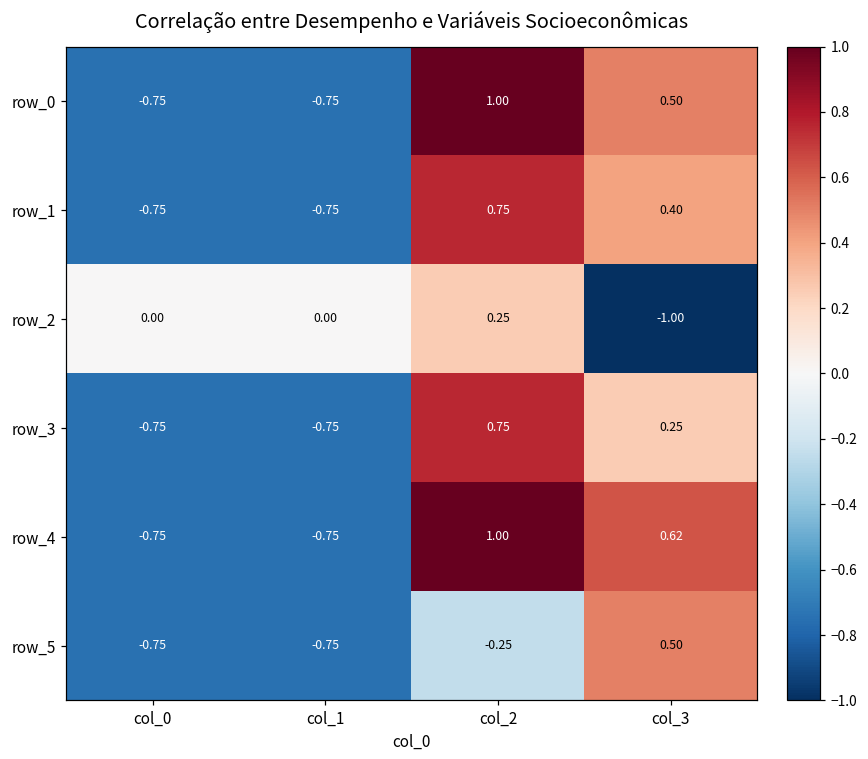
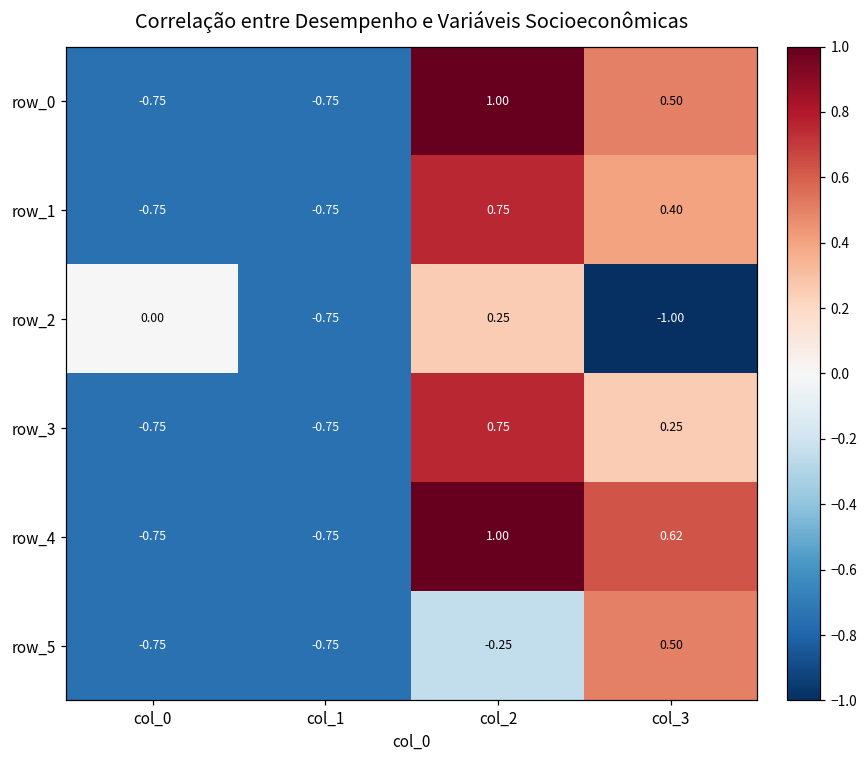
  {
    "row_0": {
      "col_0": -0.75,
      "col_1": -0.75,
      "col_2": 1.00,
      "col_3": 0.50
    },
    "row_1": {
      "col_0": -0.75,
      "col_1": -0.75,
      "col_2": 0.75,
      "col_3": 0.40
    },
    "row_2": {
      "col_0": 0.00,
-     "col_1": 0.00,
+     "col_1": -0.75,
      "col_2": 0.25,
      "col_3": -1.00
    },
    "row_3": {
      "col_0": -0.75,
      "col_1": -0.75,
      "col_2": 0.75,
      "col_3": 0.25
    },
    "row_4": {
      "col_0": -0.75,
      "col_1": -0.75,
      "col_2": 1.00,
      "col_3": 0.62
    },
    "row_5": {
      "col_0": -0.75,
      "col_1": -0.75,
      "col_2": -0.25,
      "col_3": 0.50
    }
  }
